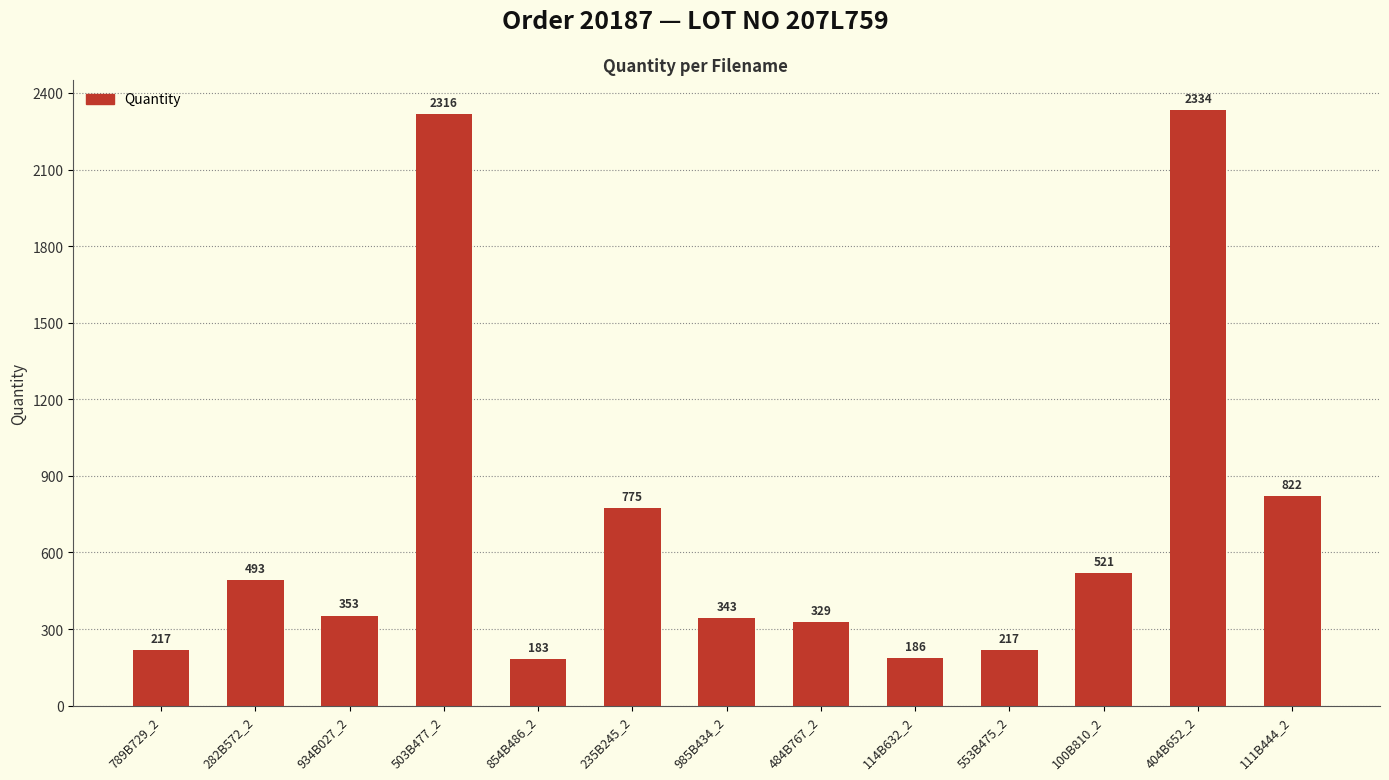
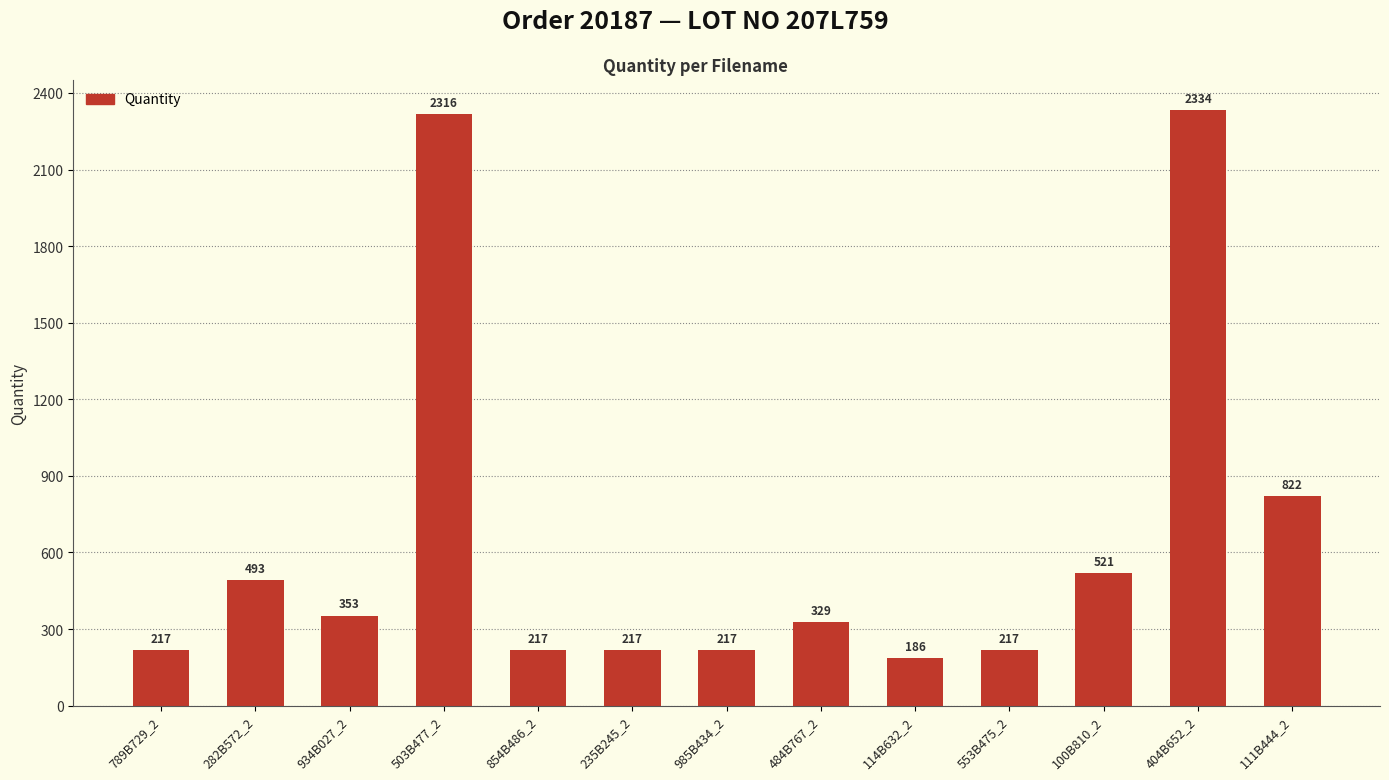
  {
    "789B729_2": 217,
    "282B572_2": 493,
    "934B027_2": 353,
    "503B477_2": 2316,
-   "854B486_2": 183,
-   "235B245_2": 775,
-   "985B434_2": 343,
+   "854B486_2": 217,
+   "235B245_2": 217,
+   "985B434_2": 217,
    "484B767_2": 329,
    "114B632_2": 186,
    "553B475_2": 217,
    "100B810_2": 521,
    "404B652_2": 2334,
    "111B444_2": 822
  }
